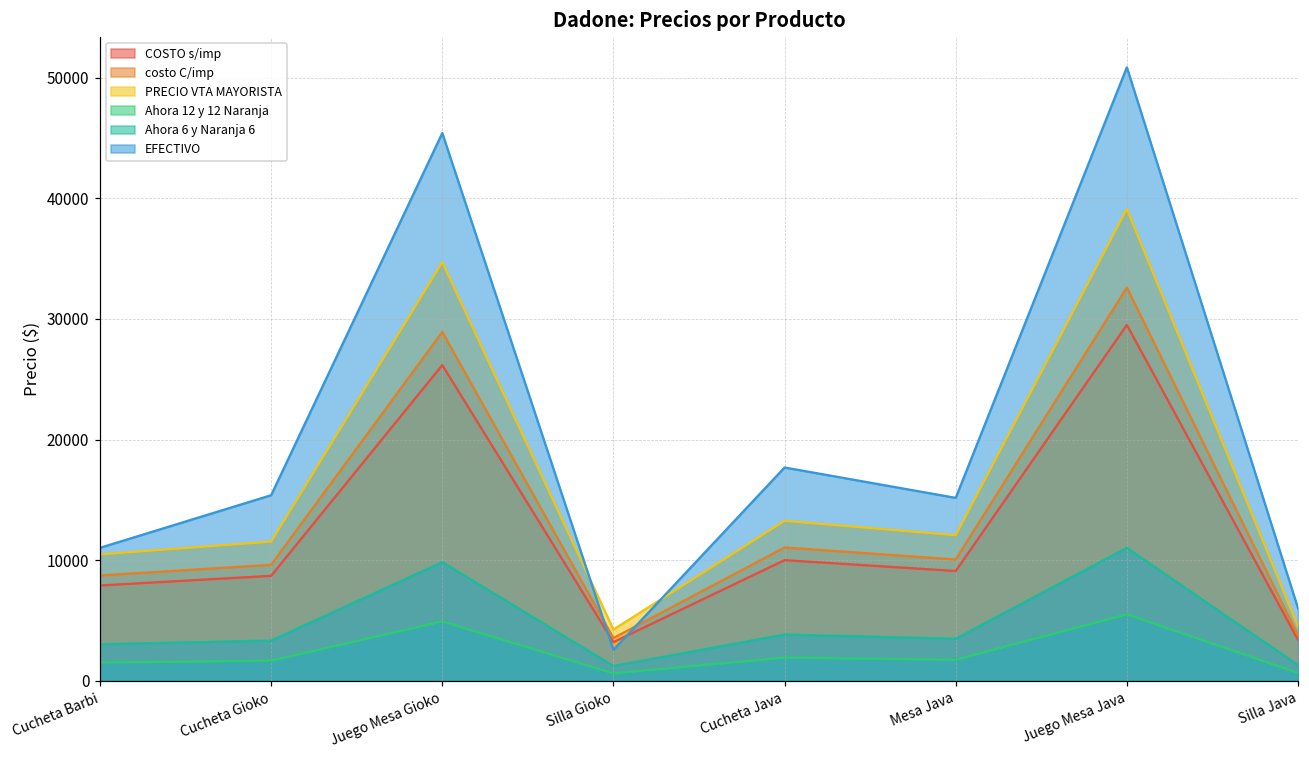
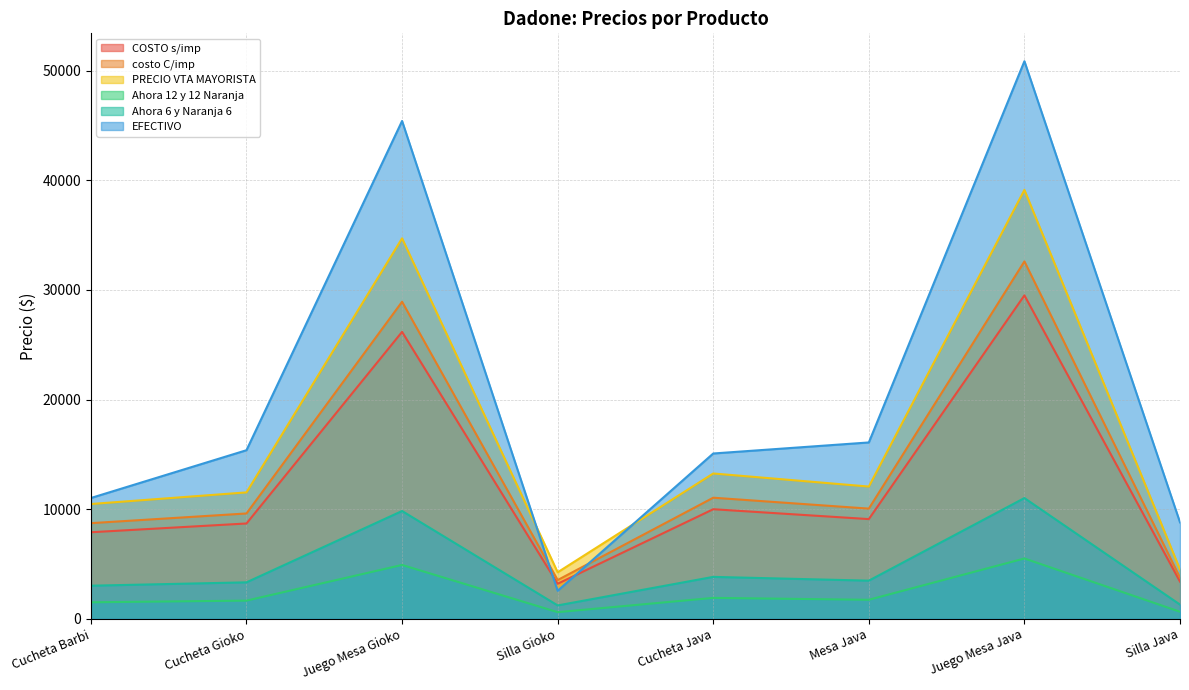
  {
    "PRECIO VTA MAYORISTA": {
      "Cucheta Barbi": 10500,
      "Cucheta Gioko": 11500,
      "Juego Mesa Gioko": 34700,
      "Silla Gioko": 4200,
      "Cucheta Java": 13300,
      "Mesa Java": 12100,
      "Juego Mesa Java": 39100,
      "Silla Java": 4500
    },
    "EFECTIVO": {
      "Cucheta Barbi": 11000,
      "Cucheta Gioko": 15400,
      "Juego Mesa Gioko": 45400,
      "Silla Gioko": 2600,
-     "Cucheta Java": 17700,
-     "Mesa Java": 15200,
+     "Cucheta Java": 15100,
+     "Mesa Java": 16100,
      "Juego Mesa Java": 50900,
-     "Silla Java": 6000
+     "Silla Java": 8800
    }
  }
